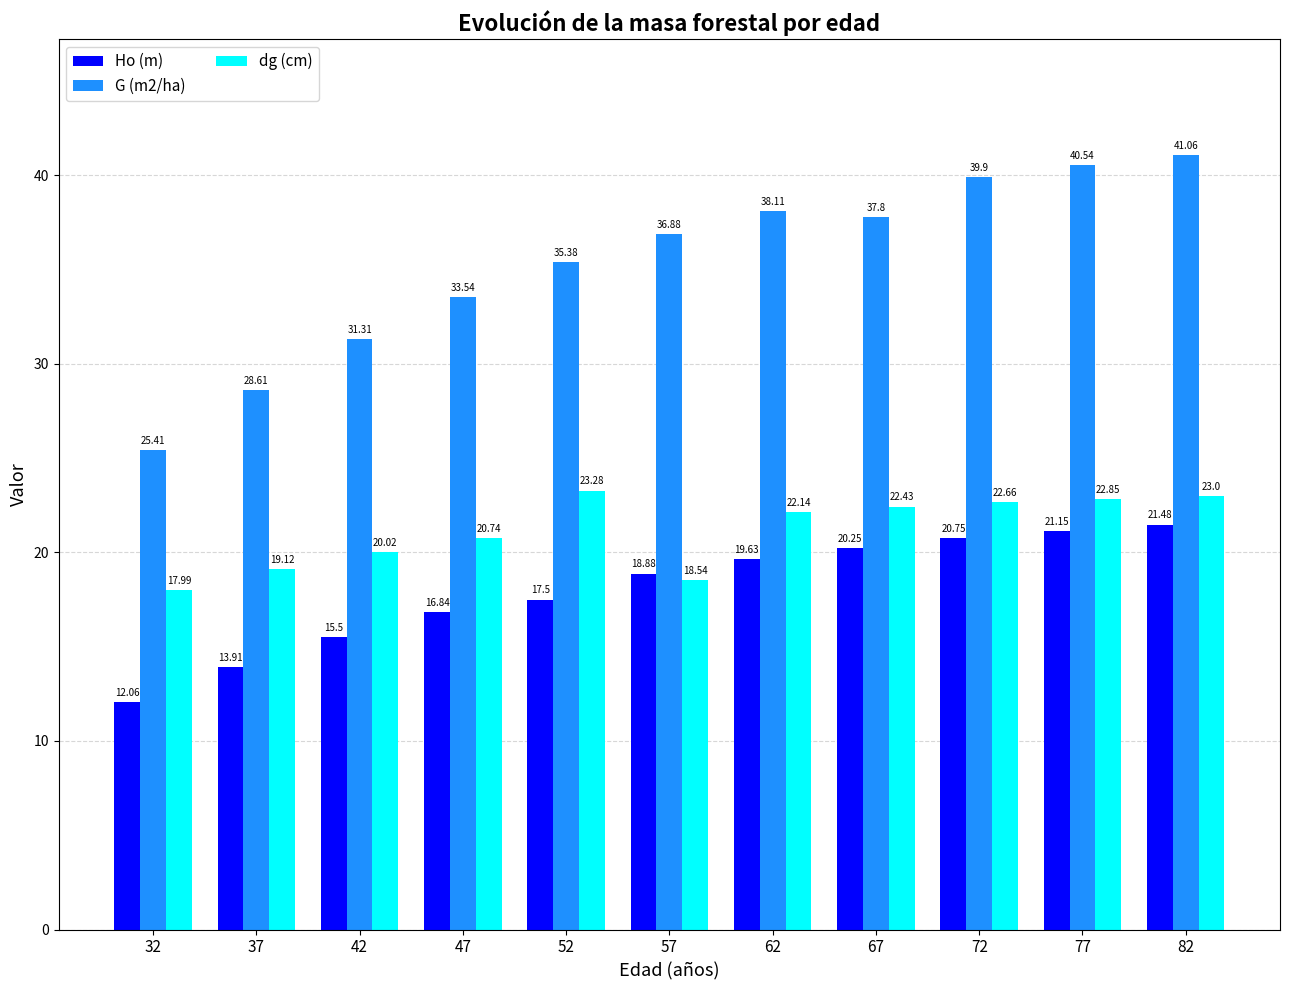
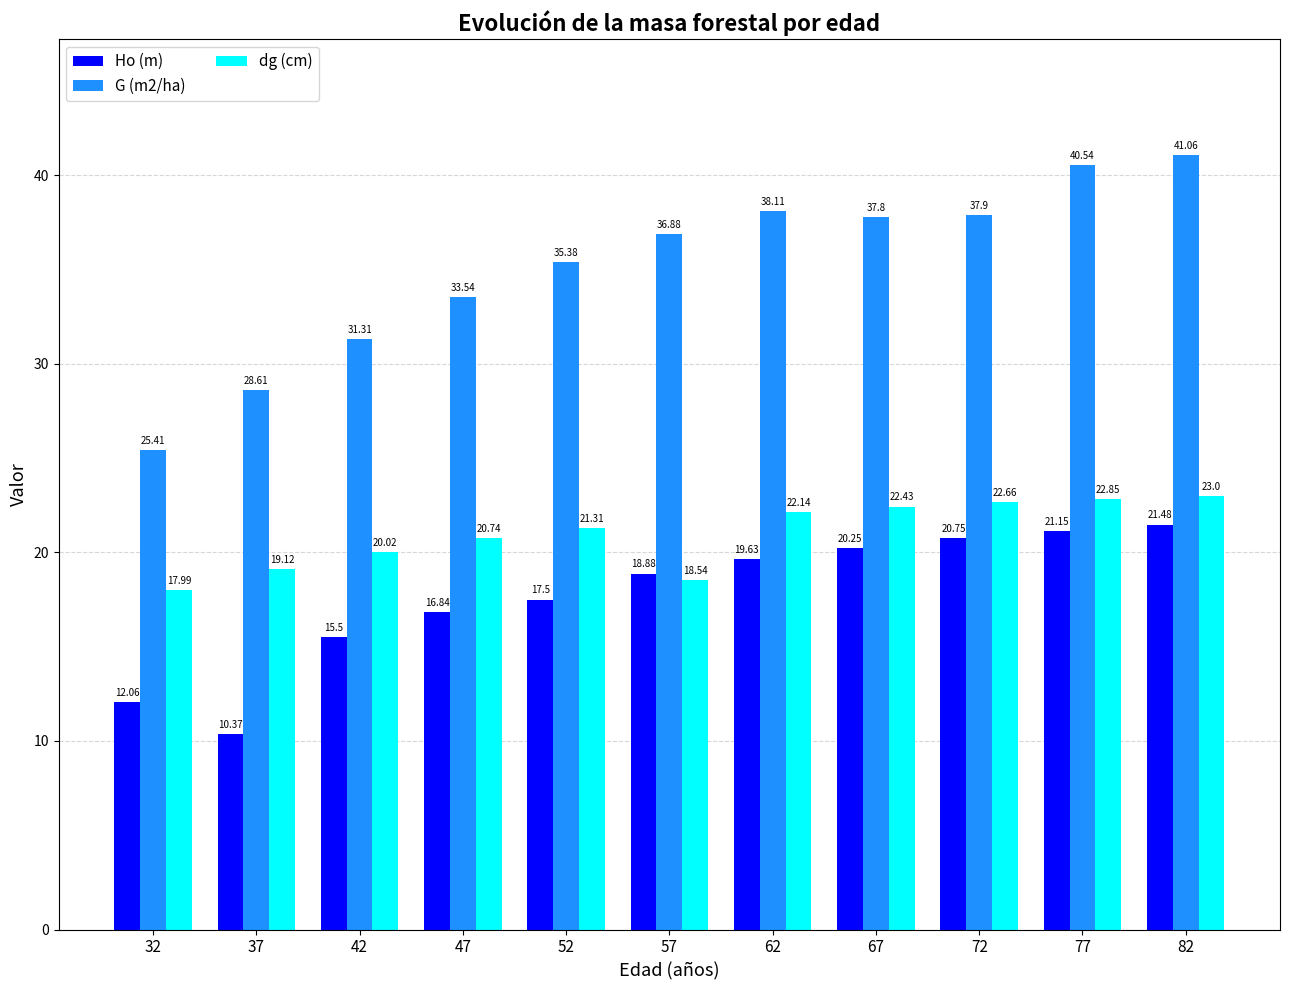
  {
    "Ho (m)": {
      "32": 12.06,
-     "37": 13.91,
+     "37": 10.37,
      "42": 15.5,
      "47": 16.84,
      "52": 17.5,
      "57": 18.88,
      "62": 19.63,
      "67": 20.25,
      "72": 20.75,
      "77": 21.15,
      "82": 21.48
    },
    "G (m2/ha)": {
      "32": 25.41,
      "37": 28.61,
      "42": 31.31,
      "47": 33.54,
      "52": 35.38,
      "57": 36.88,
      "62": 38.11,
      "67": 37.8,
-     "72": 39.9,
+     "72": 37.9,
      "77": 40.54,
      "82": 41.06
    },
    "dg (cm)": {
      "32": 17.99,
      "37": 19.12,
      "42": 20.02,
      "47": 20.74,
-     "52": 23.28,
+     "52": 21.31,
      "57": 18.54,
      "62": 22.14,
      "67": 22.43,
      "72": 22.66,
      "77": 22.85,
      "82": 23.0
    }
  }
